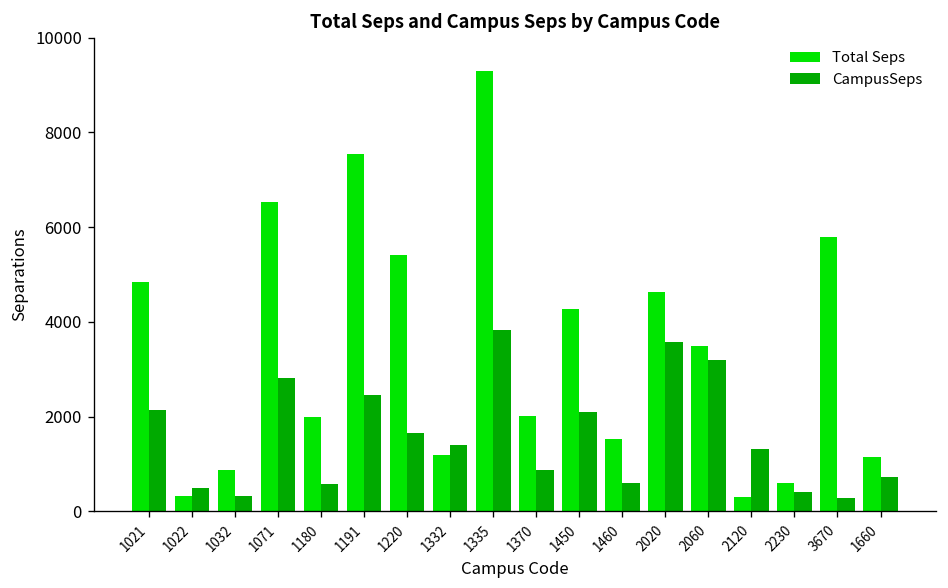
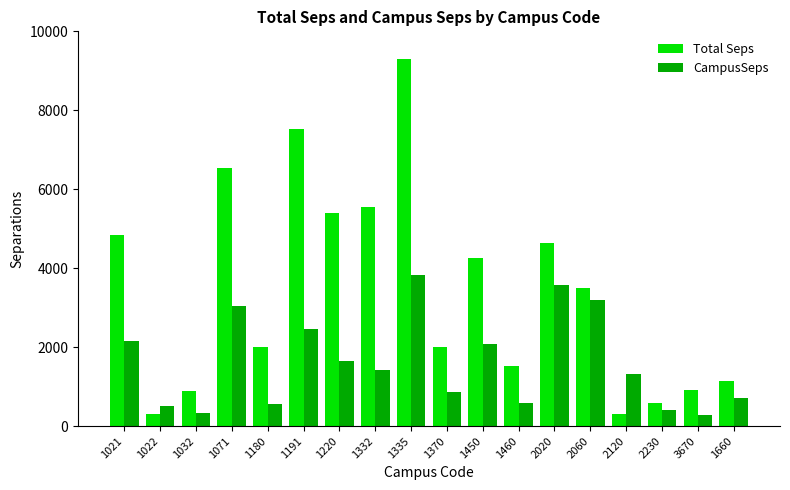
  {
    "Total Seps": {
      "1021": 4800,
      "1022": 300,
      "1032": 900,
      "1071": 6500,
      "1180": 2000,
      "1191": 7500,
      "1220": 5400,
-     "1332": 1200,
+     "1332": 5500,
      "1335": 9300,
      "1370": 2000,
      "1450": 4300,
      "1460": 1500,
      "2020": 4600,
      "2060": 3500,
      "2120": 300,
      "2230": 600,
-     "3670": 5800,
+     "3670": 900,
      "1660": 1100
    },
    "CampusSeps": {
      "1021": 2100,
      "1022": 500,
      "1032": 300,
-     "1071": 2800,
+     "1071": 3000,
      "1180": 600,
      "1191": 2500,
      "1220": 1700,
      "1332": 1400,
      "1335": 3800,
      "1370": 900,
      "1450": 2100,
      "1460": 600,
      "2020": 3600,
      "2060": 3200,
      "2120": 1300,
      "2230": 400,
      "3670": 300,
      "1660": 700
    }
  }
